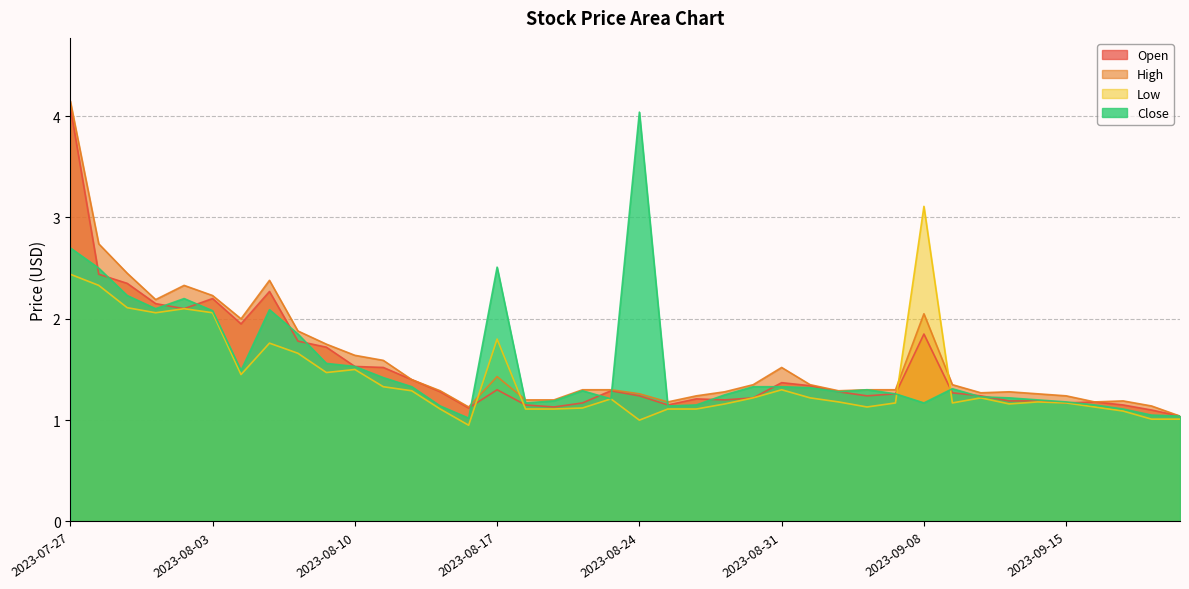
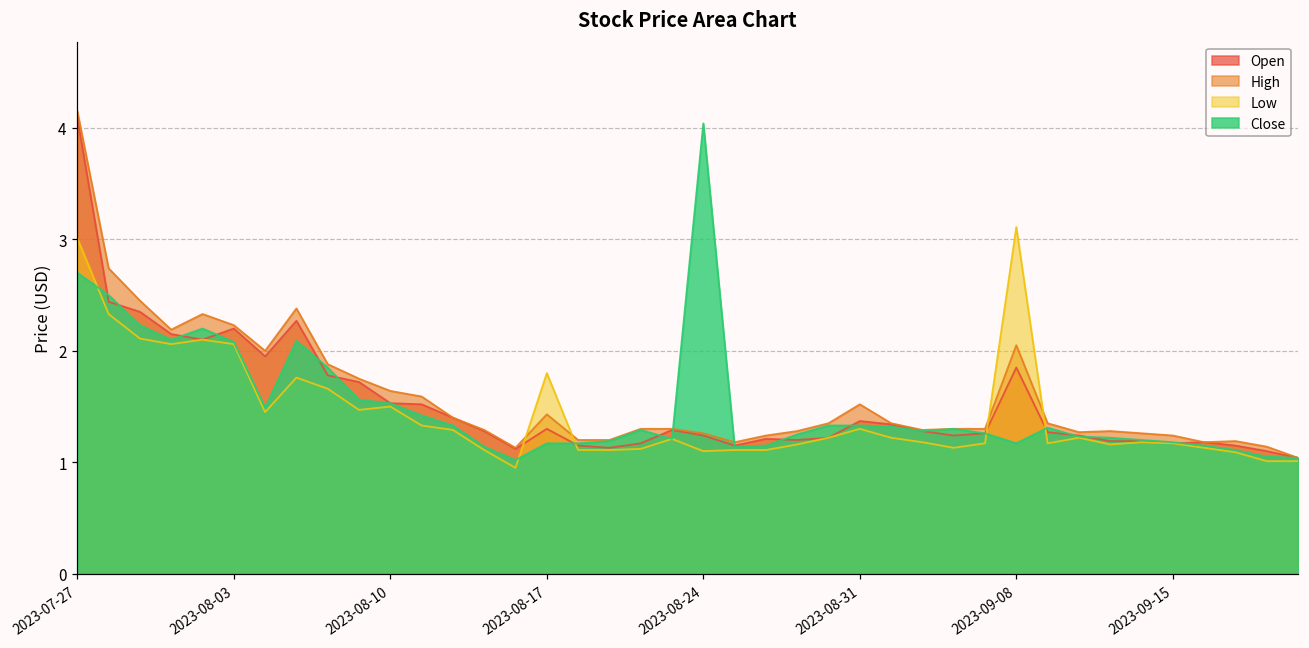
  {
    "Low": {
-     "2023-07-27": 2.44,
+     "2023-07-27": 3.01,
      "2023-08-10": 1.50,
      "2023-08-17": 1.80,
-     "2023-08-24": 1.0,
+     "2023-08-24": 1.1,
      "2023-08-31": 1.30,
      "2023-09-08": 3.11
    },
    "Close": {
      "2023-07-27": 2.70,
-     "2023-08-17": 2.51,
+     "2023-08-17": 1.17,
      "2023-08-24": 4.04,
      "2023-08-31": 1.33,
      "2023-09-08": 1.17
    }
  }
